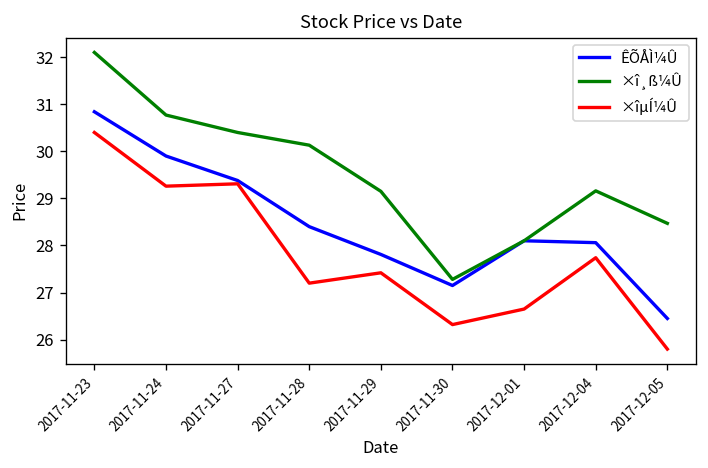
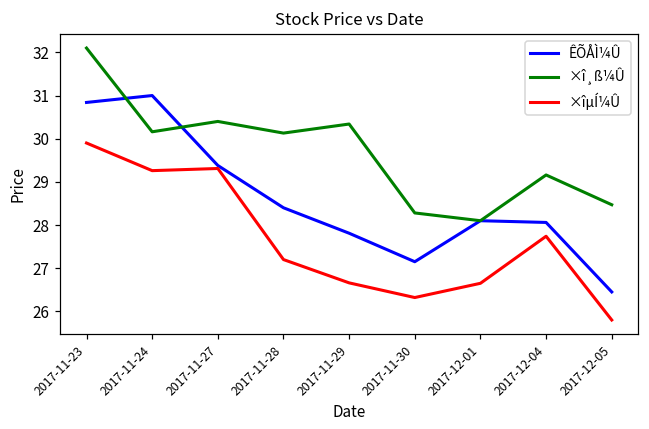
  {
    "ÊÕÅÌ¼Û": {
      "2017-11-23": 30.8,
-     "2017-11-24": 29.9,
+     "2017-11-24": 31.0,
      "2017-11-27": 29.4,
      "2017-11-28": 28.4,
      "2017-11-29": 27.8,
      "2017-11-30": 27.2,
      "2017-12-04": 28.1,
      "2017-12-05": 26.5
    },
    "×î¸ß¼Û": {
      "2017-11-23": 32.1,
-     "2017-11-24": 30.8,
+     "2017-11-24": 30.2,
      "2017-11-27": 30.4,
      "2017-11-28": 30.1,
-     "2017-11-29": 29.2,
-     "2017-11-30": 27.3,
+     "2017-11-29": 30.3,
+     "2017-11-30": 28.3,
      "2017-12-04": 29.2,
      "2017-12-05": 28.5
    },
    "×îµÍ¼Û": {
-     "2017-11-23": 30.4,
+     "2017-11-23": 29.9,
      "2017-11-24": 29.3,
      "2017-11-27": 29.3,
      "2017-11-28": 27.2,
-     "2017-11-29": 27.4,
+     "2017-11-29": 26.7,
      "2017-11-30": 26.3,
      "2017-12-01": 26.7,
      "2017-12-04": 27.7,
      "2017-12-05": 25.8
    }
  }
